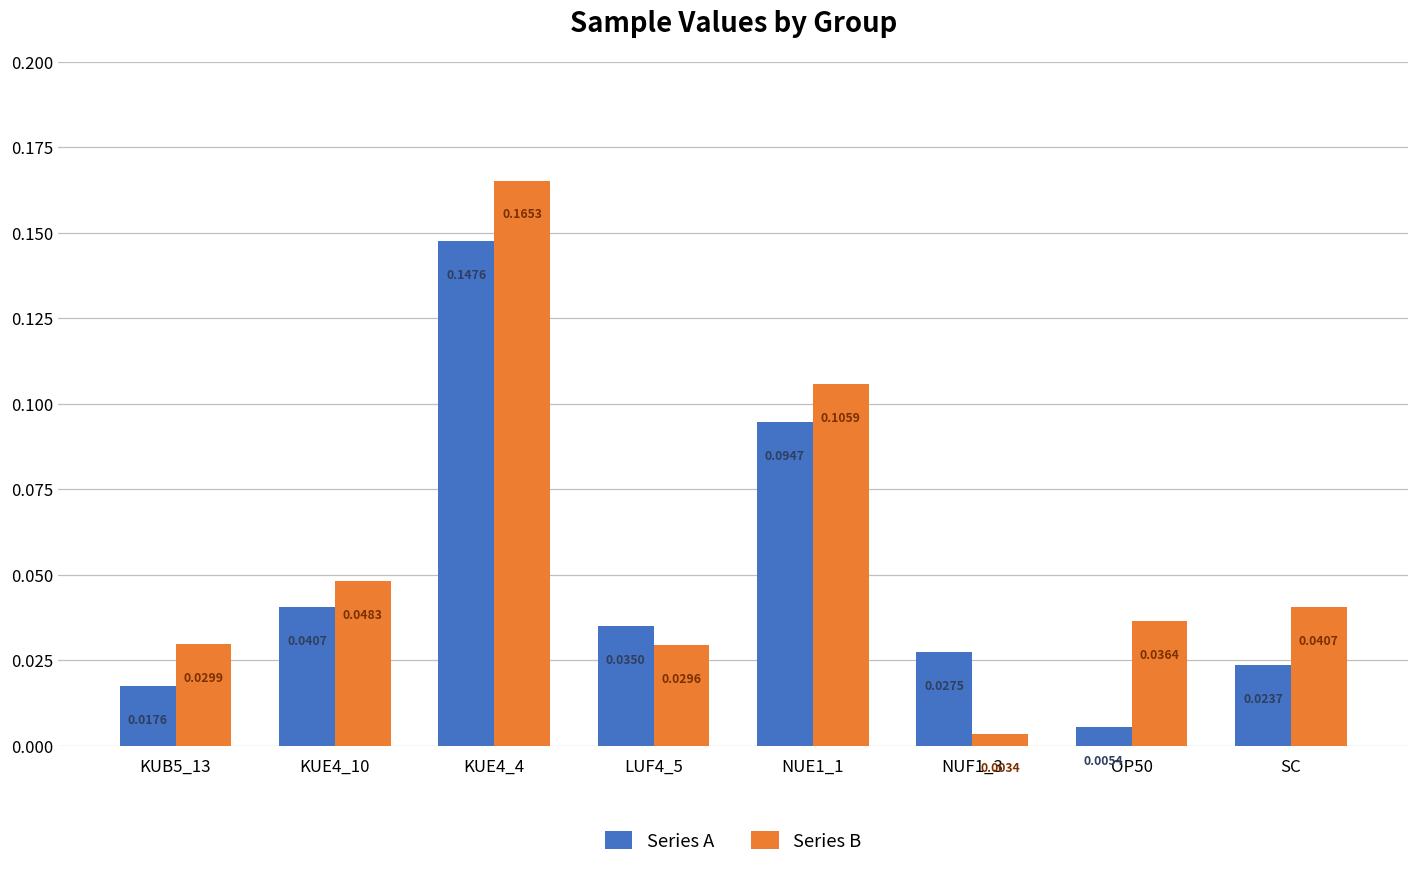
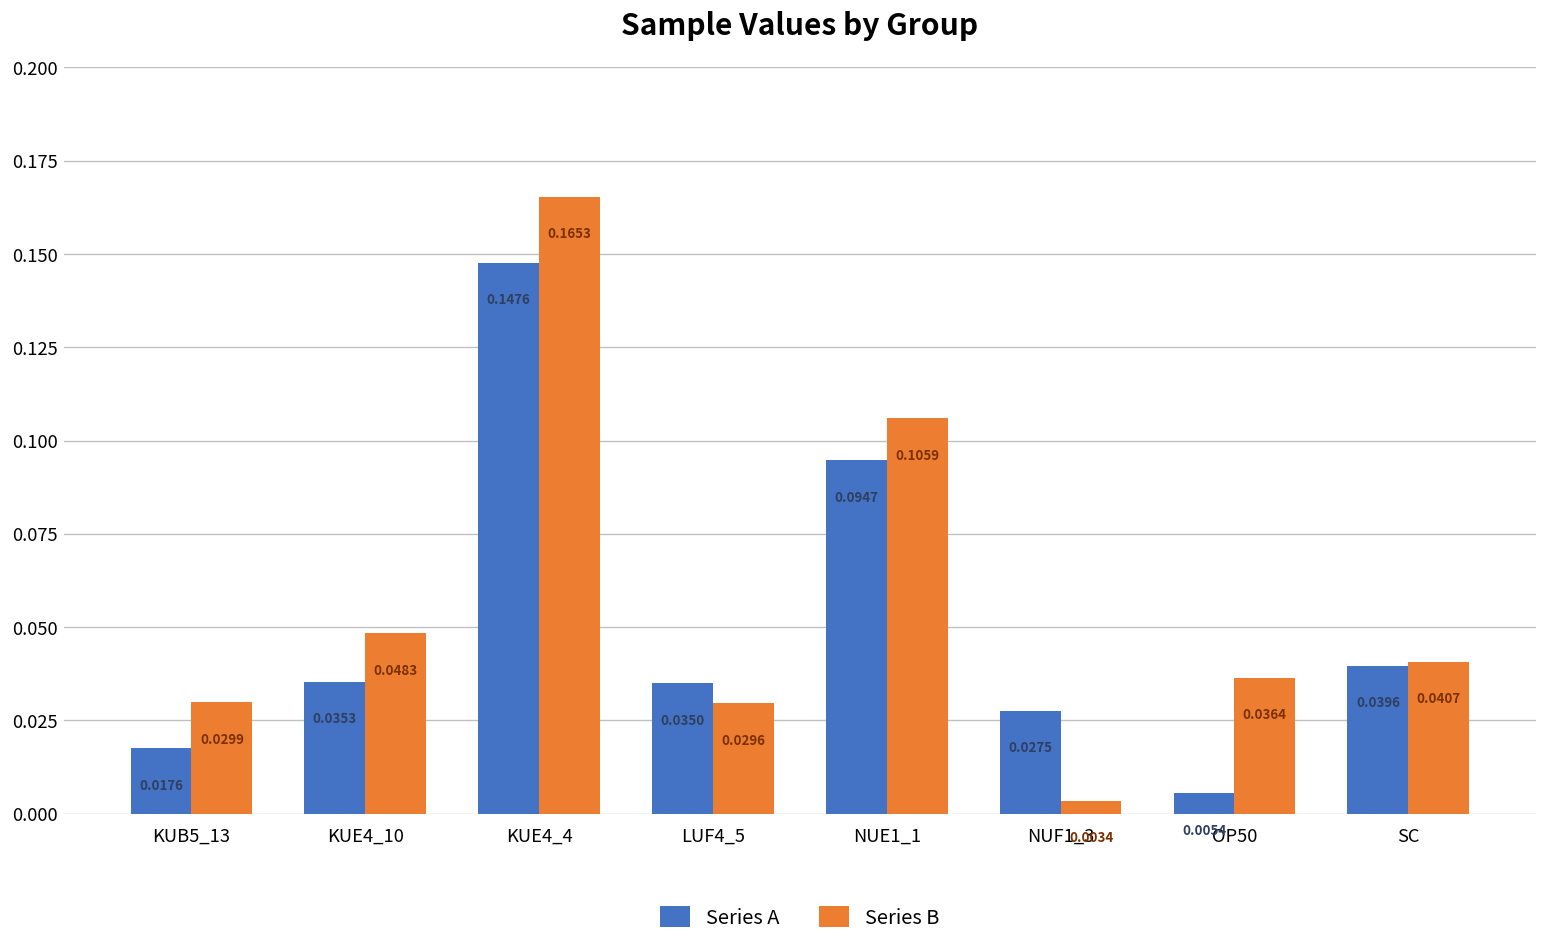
  {
    "Series A": {
      "KUB5_13": 0.0176,
-     "KUE4_10": 0.0407,
+     "KUE4_10": 0.0353,
      "KUE4_4": 0.1476,
      "LUF4_5": 0.0350,
      "NUE1_1": 0.0947,
      "NUF1_3": 0.0275,
      "OP50": 0.0054,
-     "SC": 0.0237
+     "SC": 0.0396
    },
    "Series B": {
      "KUB5_13": 0.0299,
      "KUE4_10": 0.0483,
      "KUE4_4": 0.1653,
      "LUF4_5": 0.0296,
      "NUE1_1": 0.1059,
      "NUF1_3": 0.0034,
      "OP50": 0.0364,
      "SC": 0.0407
    }
  }
